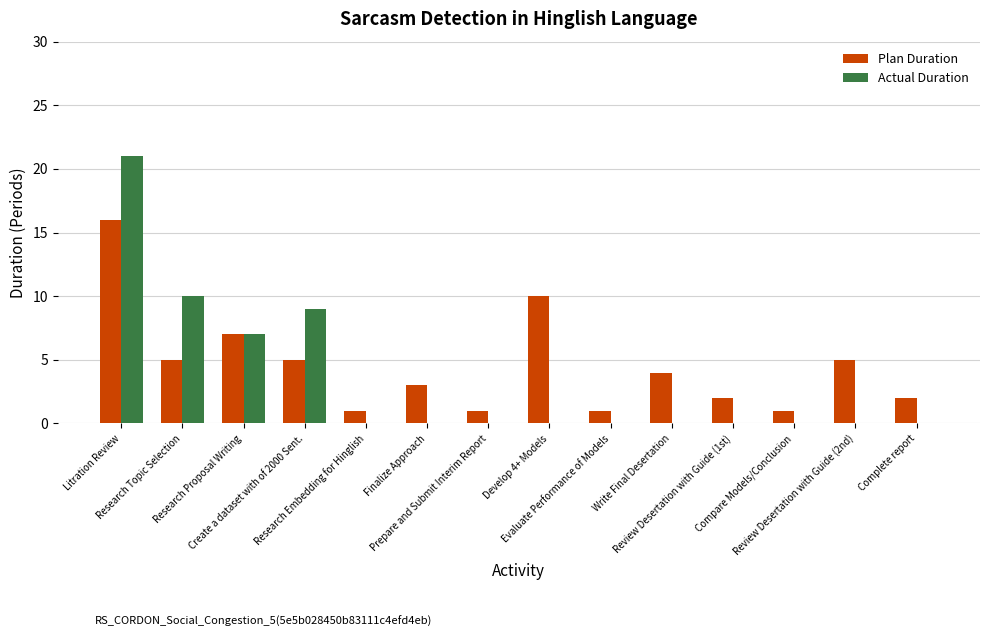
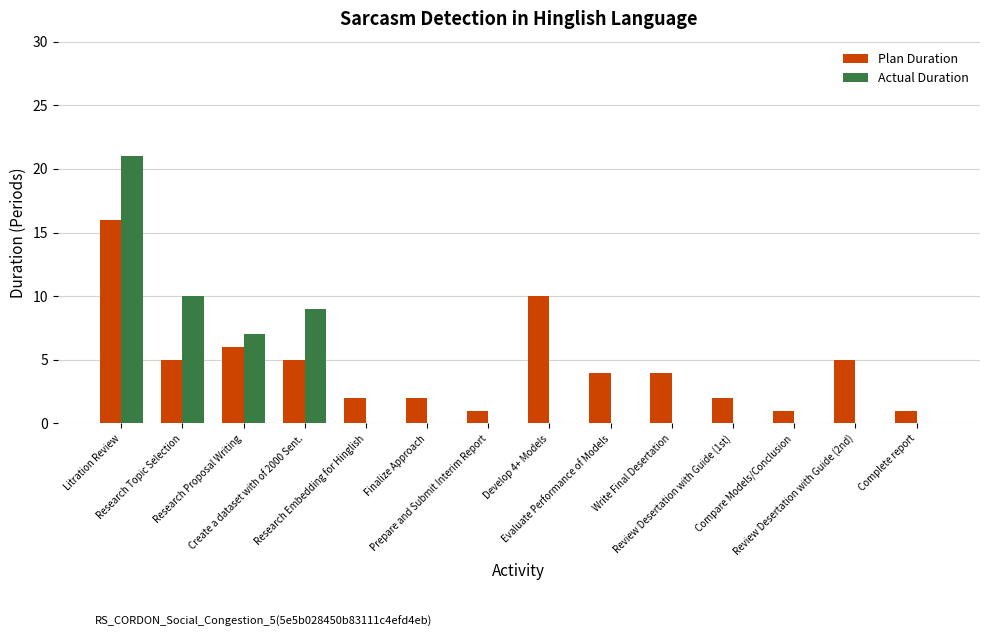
  {
    "Plan Duration": {
      "Litration Review": 16,
      "Research Topic Selection": 5,
-     "Research Proposal Writing": 7,
+     "Research Proposal Writing": 6,
      "Create a dataset with of 2000 Sent.": 5,
-     "Research Embedding for Hinglish": 1,
-     "Finalize Approach": 3,
+     "Research Embedding for Hinglish": 2,
+     "Finalize Approach": 2,
      "Prepare and Submit Interim Report": 1,
      "Develop 4+ Models": 10,
-     "Evaluate Performance of Models": 1,
+     "Evaluate Performance of Models": 4,
      "Write Final Desertation": 4,
      "Review Desertation with Guide (1st)": 2,
      "Compare Models/Conclusion": 1,
      "Review Desertation with Guide (2nd)": 5,
-     "Complete report": 2
+     "Complete report": 1
    },
    "Actual Duration": {
      "Litration Review": 21,
      "Research Topic Selection": 10,
      "Research Proposal Writing": 7,
      "Create a dataset with of 2000 Sent.": 9,
      "Research Embedding for Hinglish": 0,
      "Finalize Approach": 0,
      "Prepare and Submit Interim Report": 0,
      "Develop 4+ Models": 0,
      "Evaluate Performance of Models": 0,
      "Write Final Desertation": 0,
      "Review Desertation with Guide (1st)": 0,
      "Compare Models/Conclusion": 0,
      "Review Desertation with Guide (2nd)": 0,
      "Complete report": 0
    }
  }
